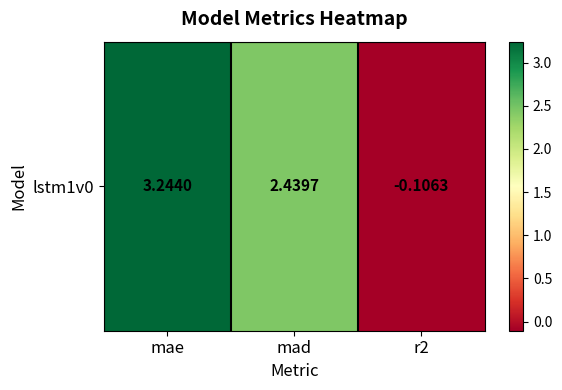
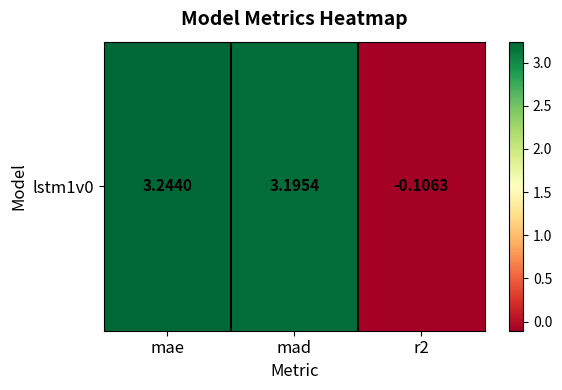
  {
    "lstm1v0": {
      "mae": 3.2440,
-     "mad": 2.4397,
+     "mad": 3.1954,
      "r2": -0.1063
    }
  }
